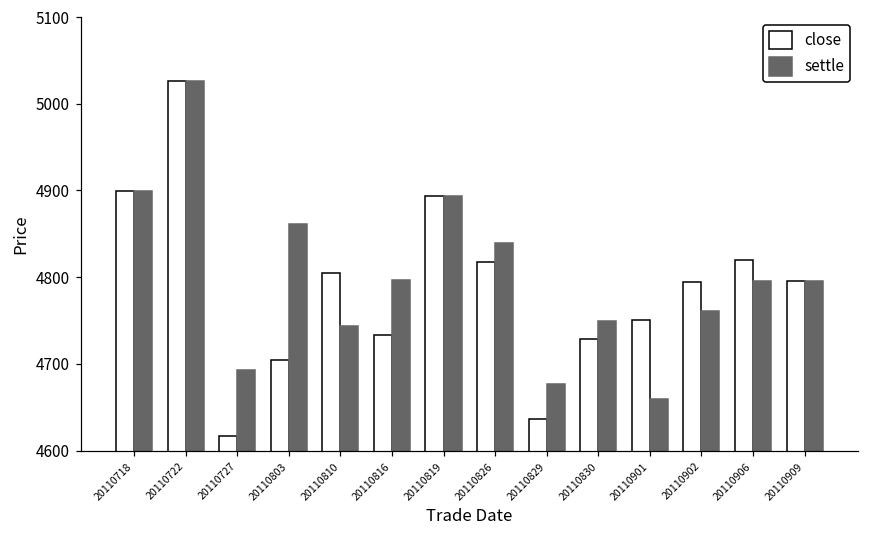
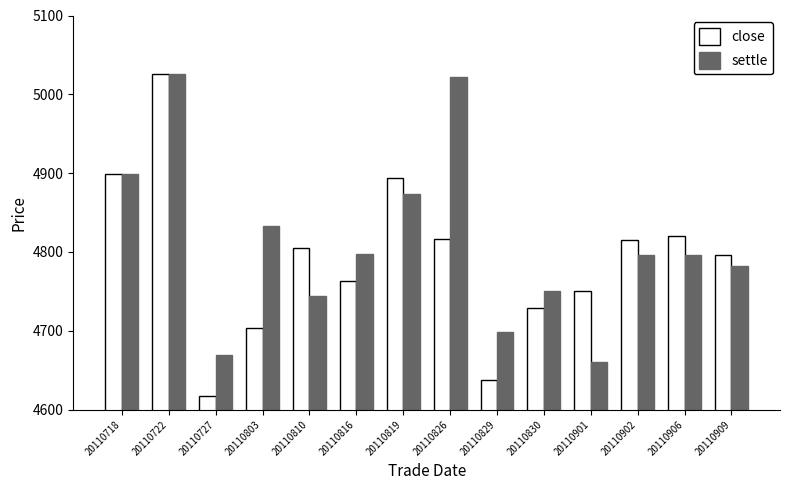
  {
    "close": {
      "20110718": 4900,
      "20110722": 5030,
      "20110727": 4620,
      "20110803": 4700,
      "20110810": 4810,
-     "20110816": 4730,
+     "20110816": 4760,
      "20110819": 4890,
      "20110826": 4820,
      "20110829": 4640,
      "20110830": 4730,
      "20110901": 4750,
-     "20110902": 4790,
+     "20110902": 4820,
      "20110906": 4820,
      "20110909": 4800
    },
    "settle": {
      "20110718": 4900,
      "20110722": 5030,
-     "20110727": 4690,
-     "20110803": 4860,
+     "20110727": 4670,
+     "20110803": 4830,
      "20110810": 4740,
      "20110816": 4800,
-     "20110819": 4890,
-     "20110826": 4840,
-     "20110829": 4680,
+     "20110819": 4870,
+     "20110826": 5020,
+     "20110829": 4700,
      "20110830": 4750,
      "20110901": 4660,
-     "20110902": 4760,
+     "20110902": 4800,
      "20110906": 4800,
-     "20110909": 4800
+     "20110909": 4780
    }
  }
